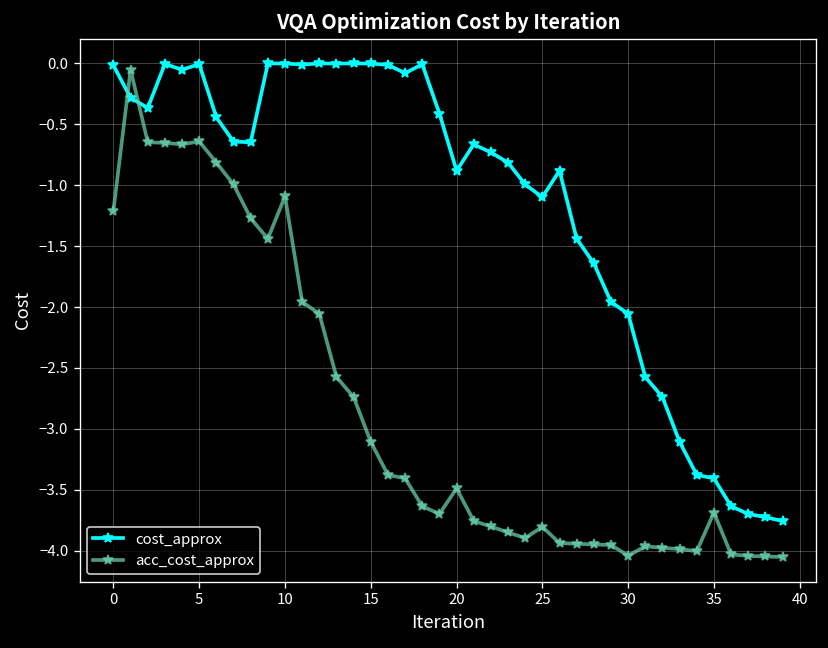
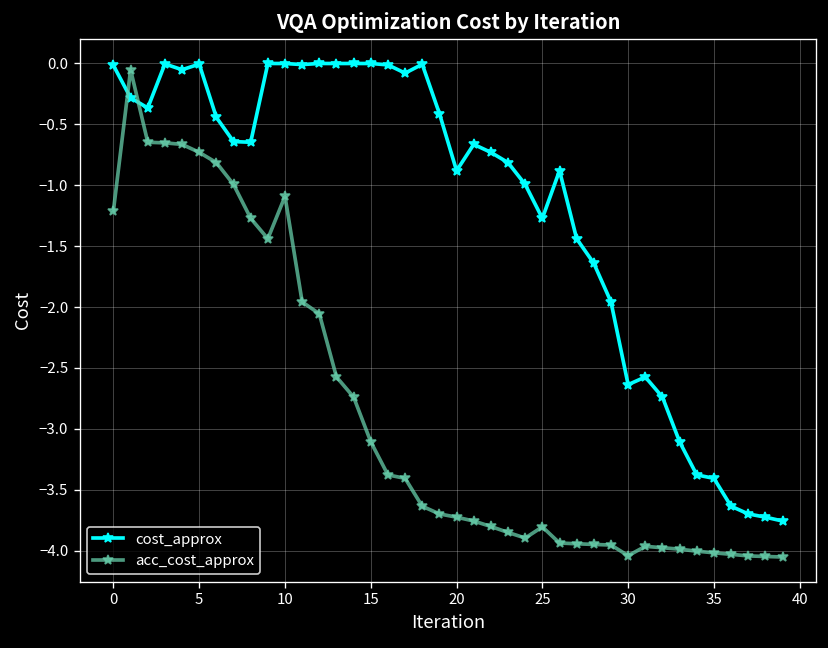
  {
    "cost_approx": {
      "0": -0.02,
      "5": -0.01,
      "10": 0.00,
      "15": 0.00,
      "20": -0.88,
-     "25": -1.10,
-     "30": -2.06,
+     "25": -1.27,
+     "30": -2.64,
      "35": -3.41
    },
    "acc_cost_approx": {
      "0": -1.21,
-     "5": -0.64,
+     "5": -0.73,
      "10": -1.09,
      "15": -3.11,
-     "20": -3.49,
+     "20": -3.73,
      "25": -3.80,
      "30": -4.04,
-     "35": -3.69
+     "35": -4.02
    }
  }
